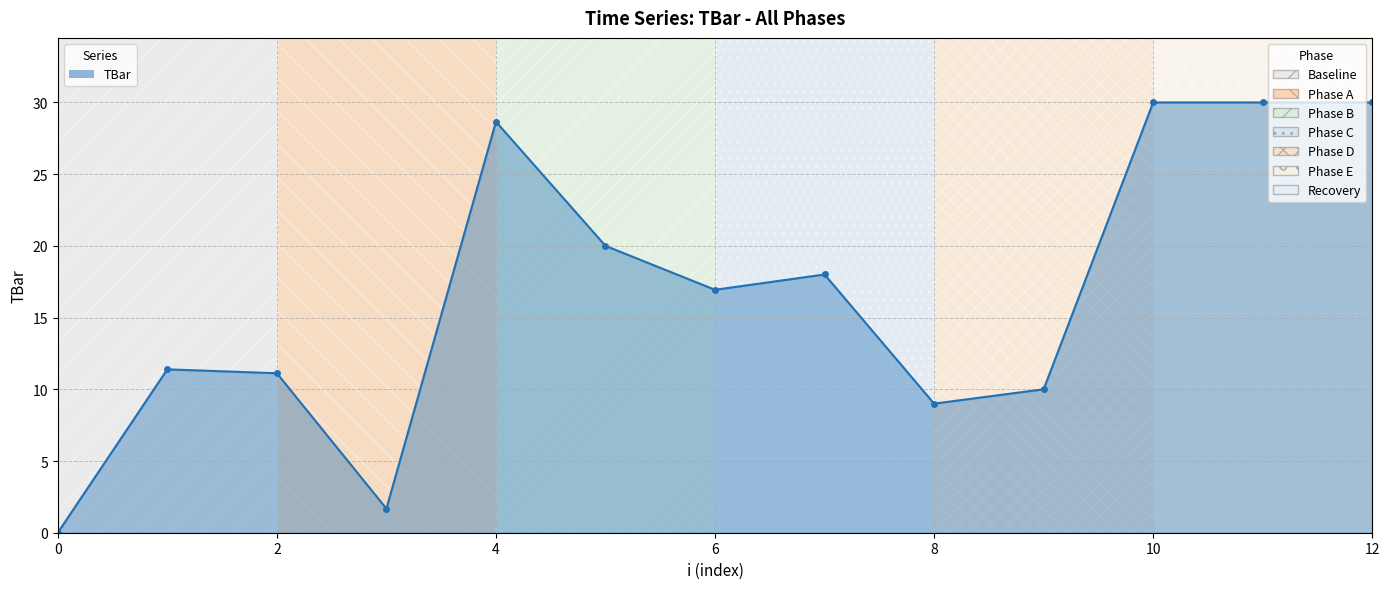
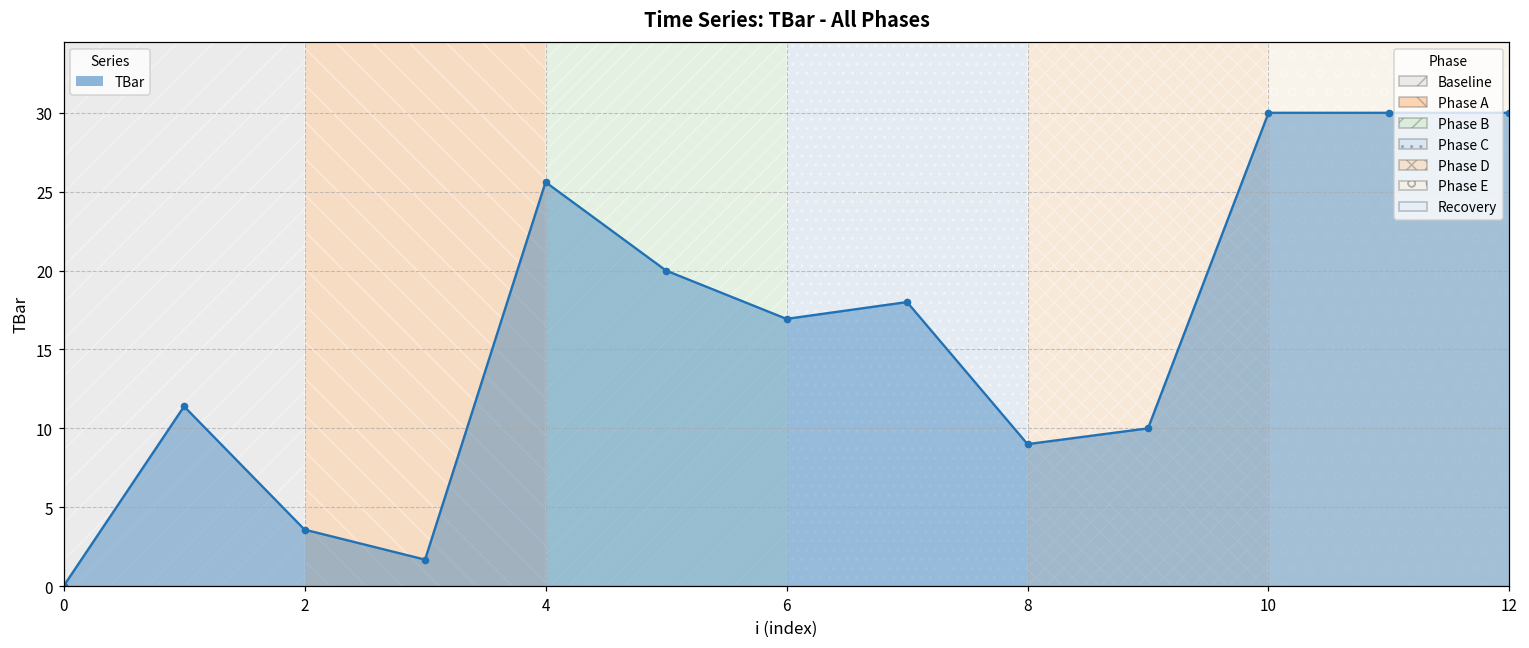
  {
    "0": 0.0,
-   "2": 11.1,
-   "4": 28.7,
+   "2": 3.6,
+   "4": 25.6,
    "6": 16.9,
    "8": 9.0,
    "10": 30.0,
    "12": 30.0
  }
